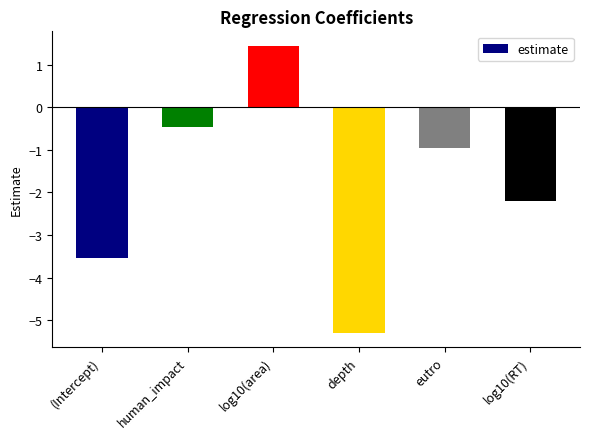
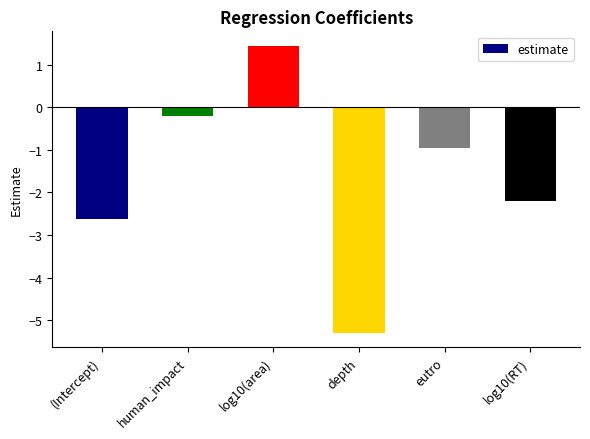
  {
-   "(Intercept)": -3.5,
-   "human_impact": -0.5,
+   "(Intercept)": -2.6,
+   "human_impact": -0.2,
    "log10(area)": 1.4,
    "depth": -5.3,
    "eutro": -0.9,
    "log10(RT)": -2.2
  }
